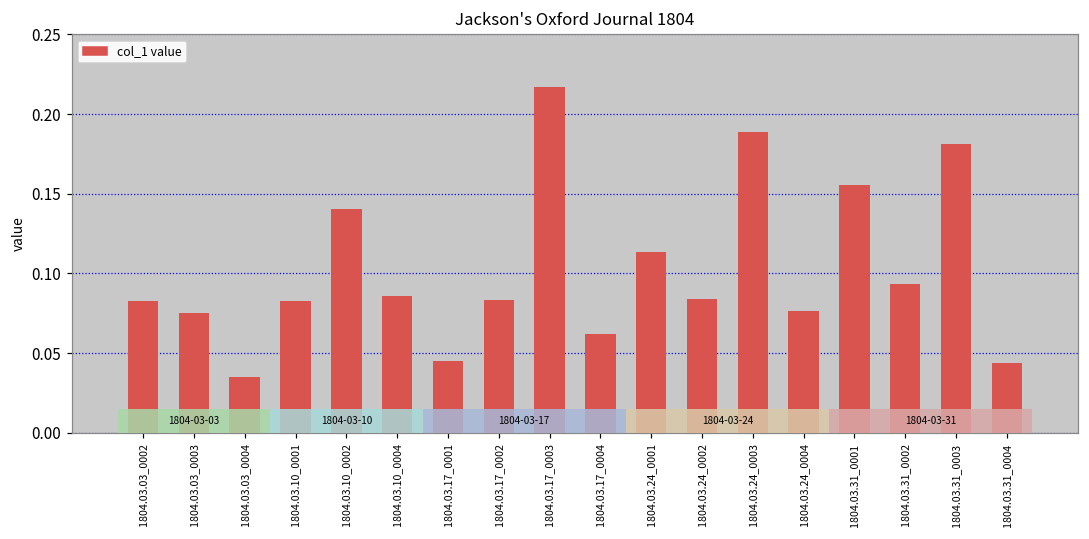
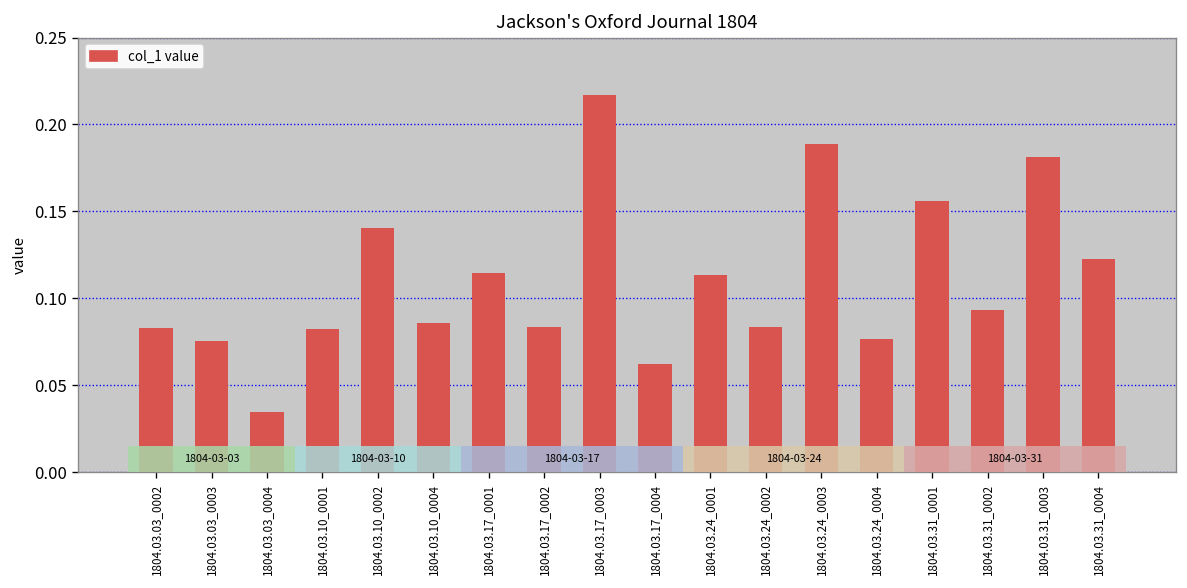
  {
    "1804.03.03_0002": 0.083,
    "1804.03.03_0004": 0.035,
    "1804.03.10_0001": 0.083,
    "1804.03.10_0004": 0.086,
-   "1804.03.17_0001": 0.045,
+   "1804.03.17_0001": 0.114,
    "1804.03.17_0002": 0.084,
    "1804.03.17_0003": 0.217,
    "1804.03.17_0004": 0.062,
    "1804.03.24_0001": 0.113,
    "1804.03.24_0002": 0.084,
    "1804.03.24_0003": 0.189,
    "1804.03.24_0004": 0.076,
    "1804.03.31_0001": 0.156,
    "1804.03.31_0002": 0.094,
    "1804.03.31_0003": 0.181,
-   "1804.03.31_0004": 0.044
+   "1804.03.31_0004": 0.123
  }
